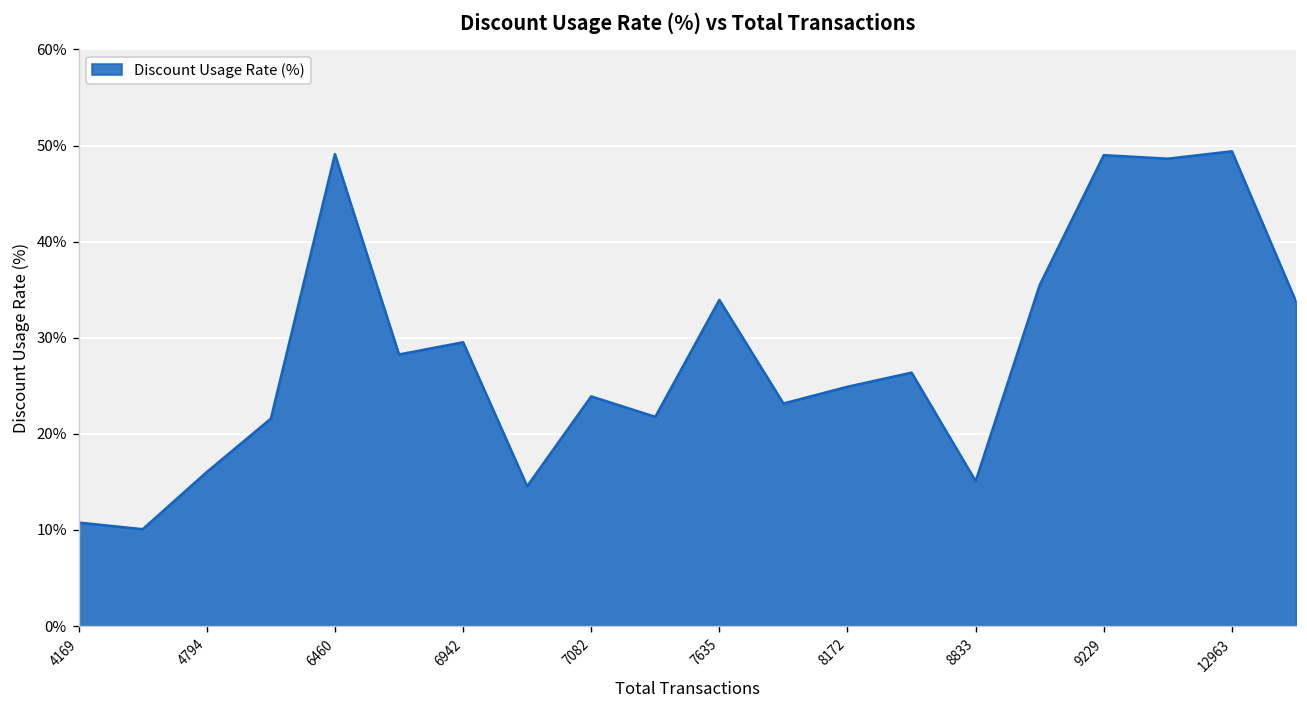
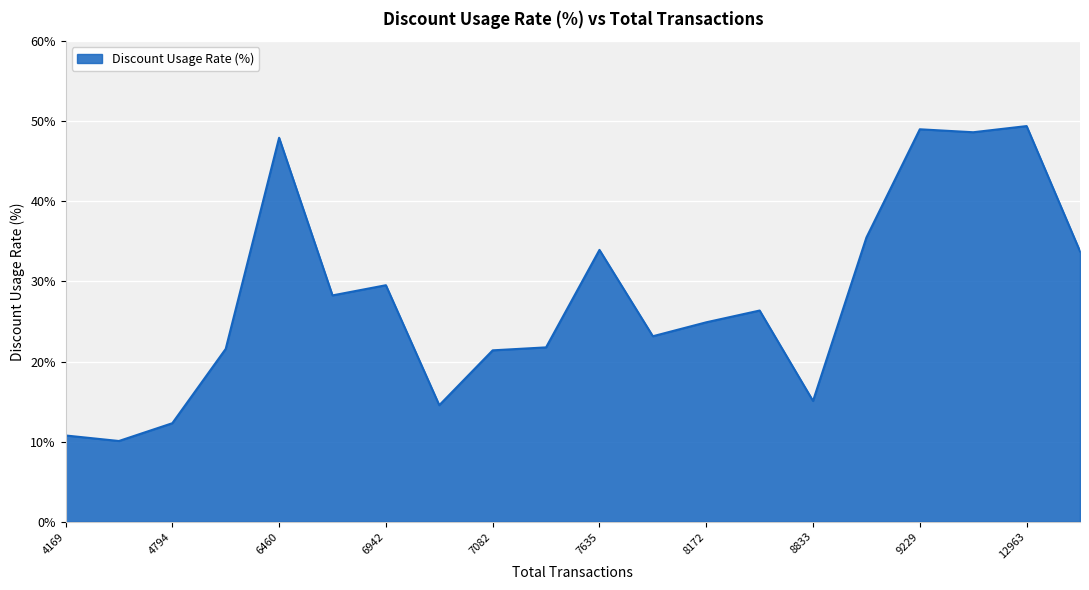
  {
    "4169": "11%",
-   "4794": "16%",
-   "6460": "49%",
+   "4794": "12%",
+   "6460": "48%",
    "6942": "30%",
-   "7082": "24%",
+   "7082": "21%",
    "7635": "34%",
    "8172": "25%",
    "8833": "15%",
    "9229": "49%",
    "12963": "49%"
  }
